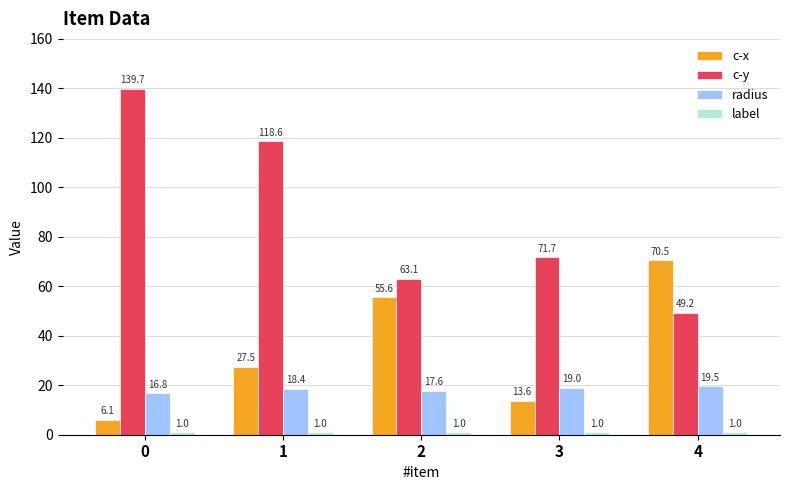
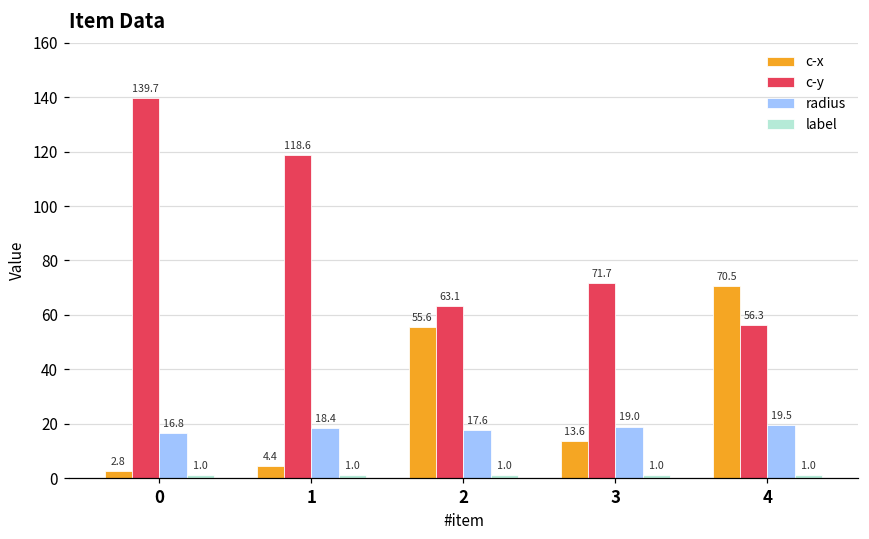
  {
    "c-x": {
-     "0": 6.1,
-     "1": 27.5,
+     "0": 2.8,
+     "1": 4.4,
      "2": 55.6,
      "3": 13.6,
      "4": 70.5
    },
    "c-y": {
      "0": 139.7,
      "1": 118.6,
      "2": 63.1,
      "3": 71.7,
-     "4": 49.2
+     "4": 56.3
    }
  }
